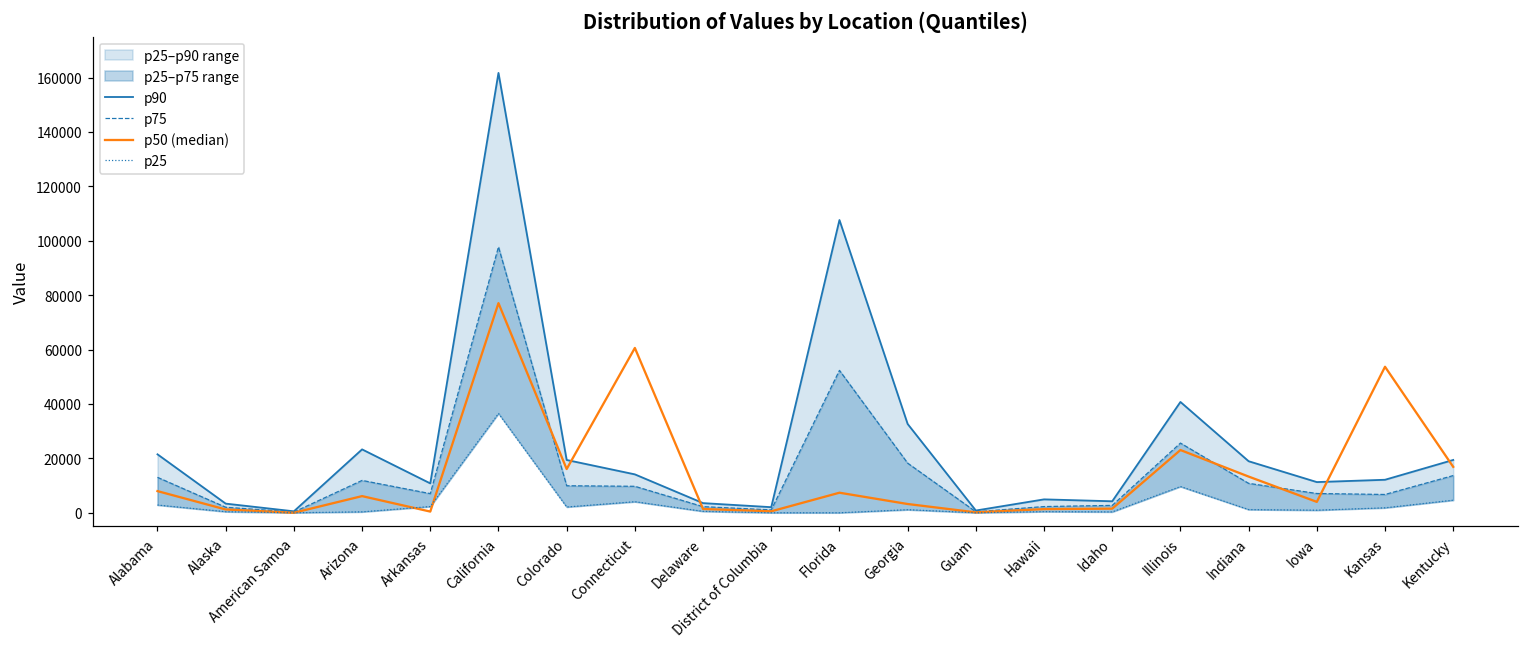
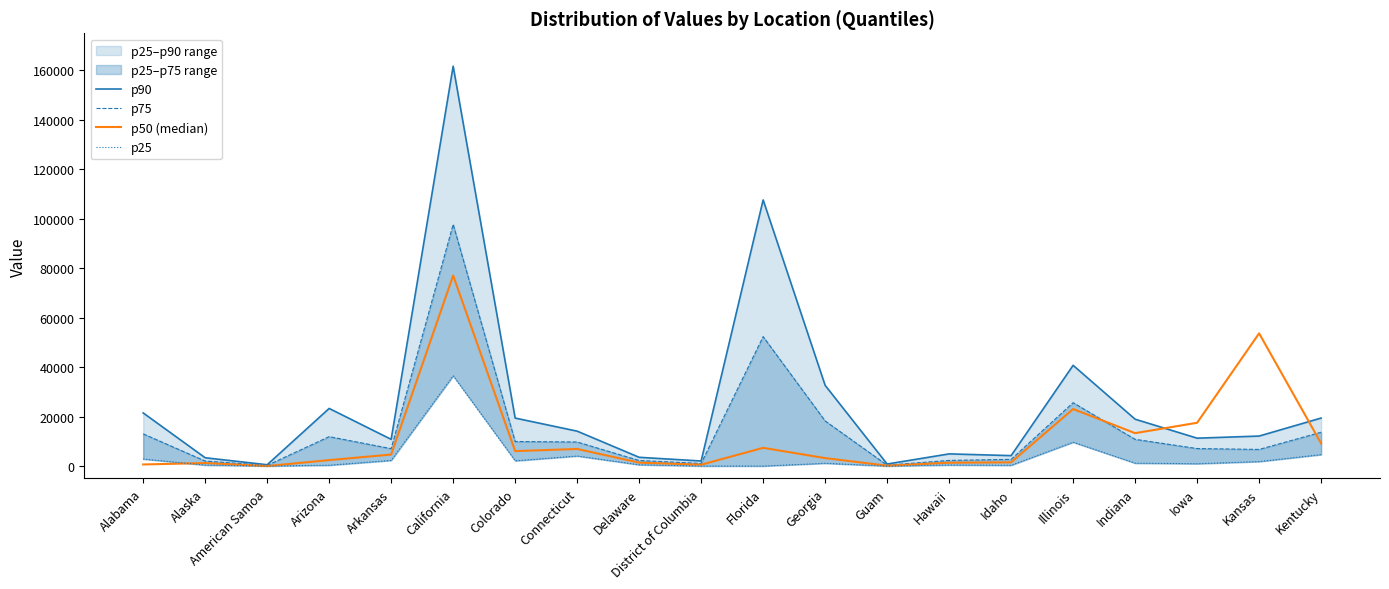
  {
    "p50 (median)": {
-     "Alabama": 8000,
-     "Arizona": 6000,
-     "Arkansas": 0,
+     "Alabama": 1000,
+     "Arizona": 2000,
+     "Arkansas": 5000,
      "California": 77000,
-     "Colorado": 16000,
-     "Connecticut": 61000,
+     "Colorado": 6000,
+     "Connecticut": 7000,
      "Florida": 7000,
      "Georgia": 3000,
      "Idaho": 2000,
      "Illinois": 23000,
      "Indiana": 13000,
-     "Iowa": 4000,
+     "Iowa": 18000,
      "Kansas": 54000,
-     "Kentucky": 17000
+     "Kentucky": 9000
    }
  }
